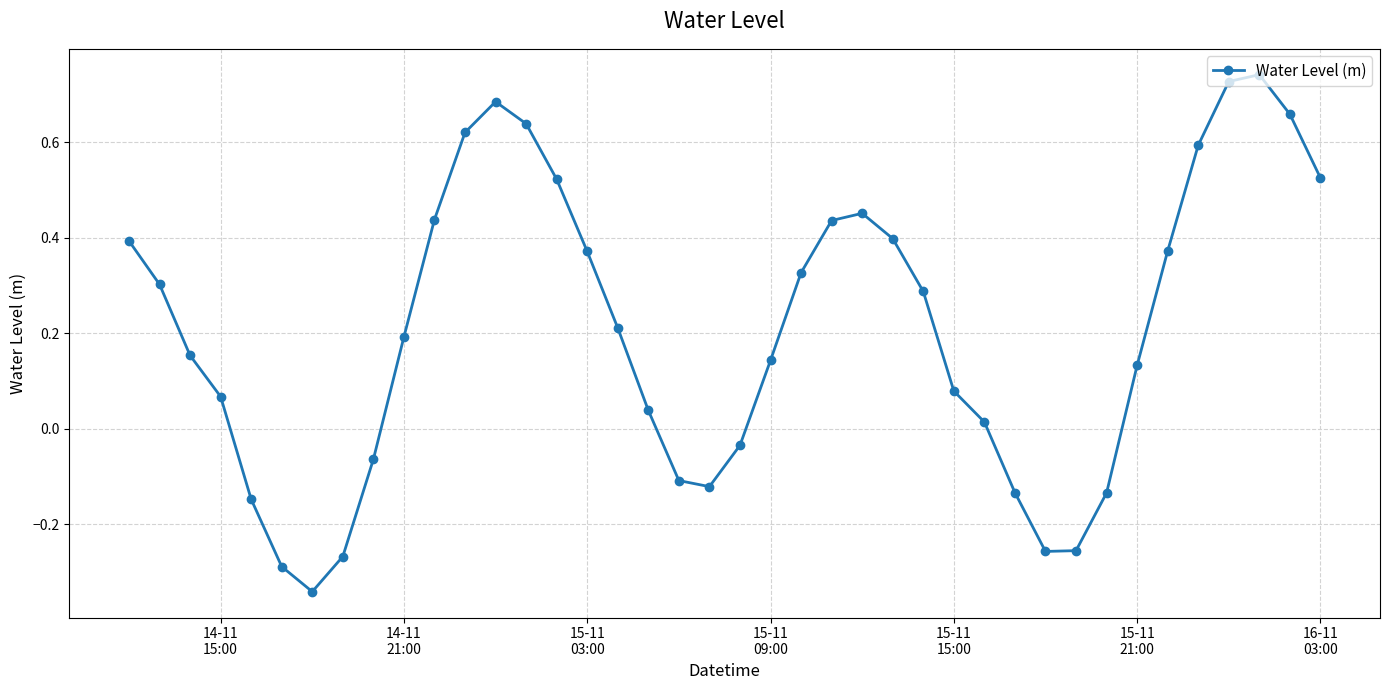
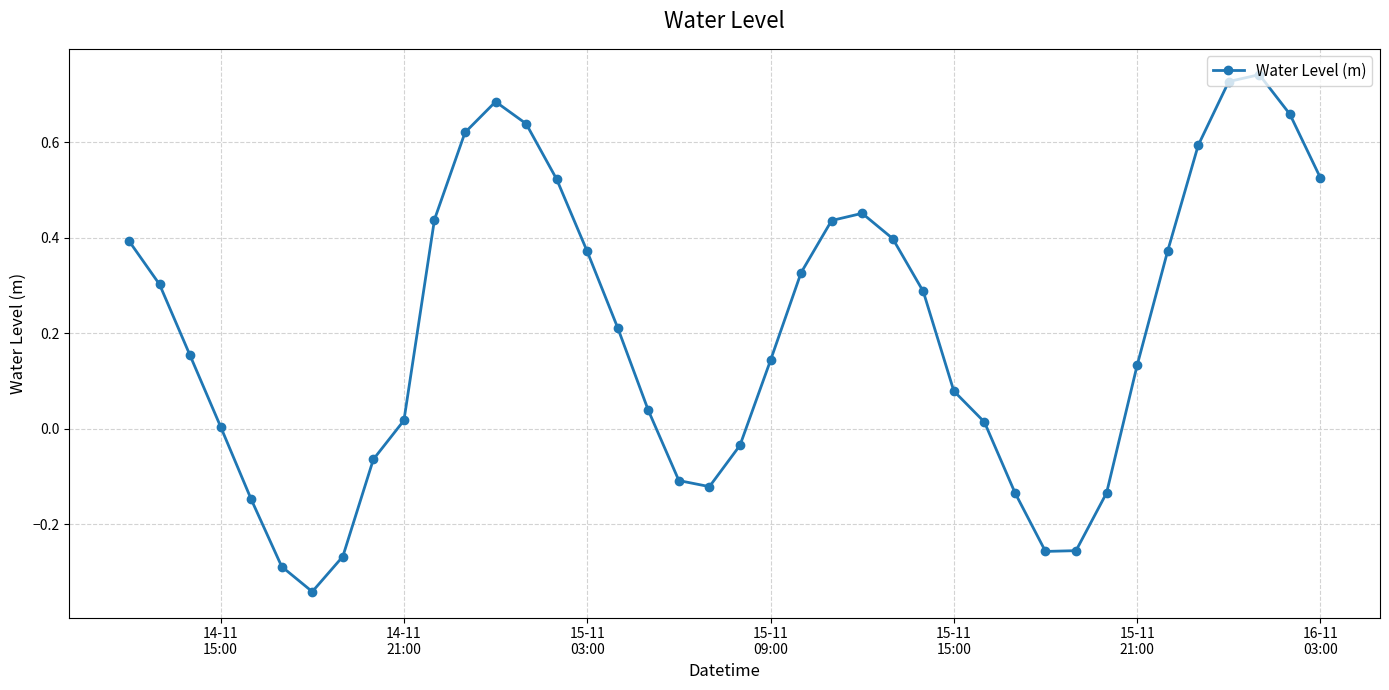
  {
-   "14-11 15:00": 0.07,
-   "14-11 21:00": 0.19,
+   "14-11 15:00": 0.00,
+   "14-11 21:00": 0.02,
    "15-11 03:00": 0.37,
    "15-11 09:00": 0.14,
    "15-11 15:00": 0.08,
    "15-11 21:00": 0.13,
    "16-11 03:00": 0.53
  }
